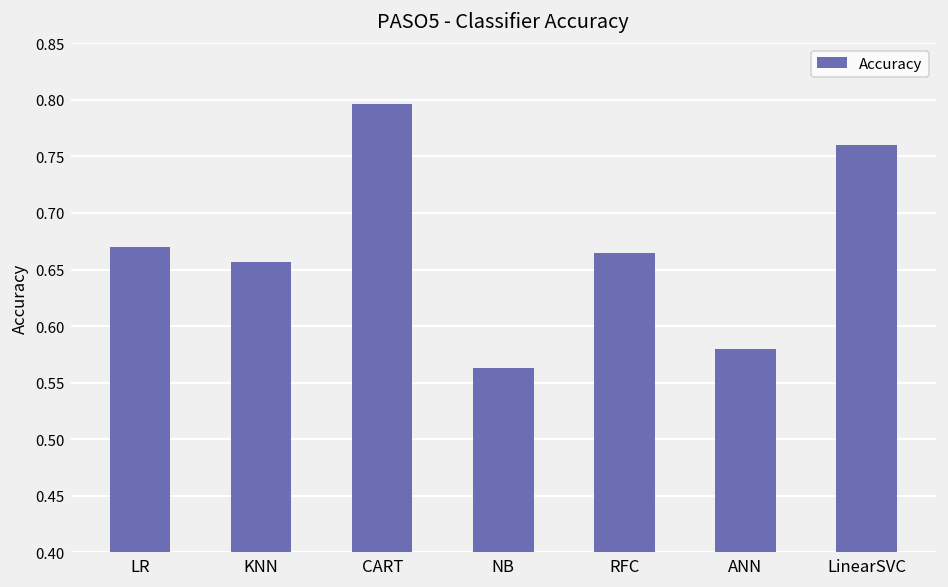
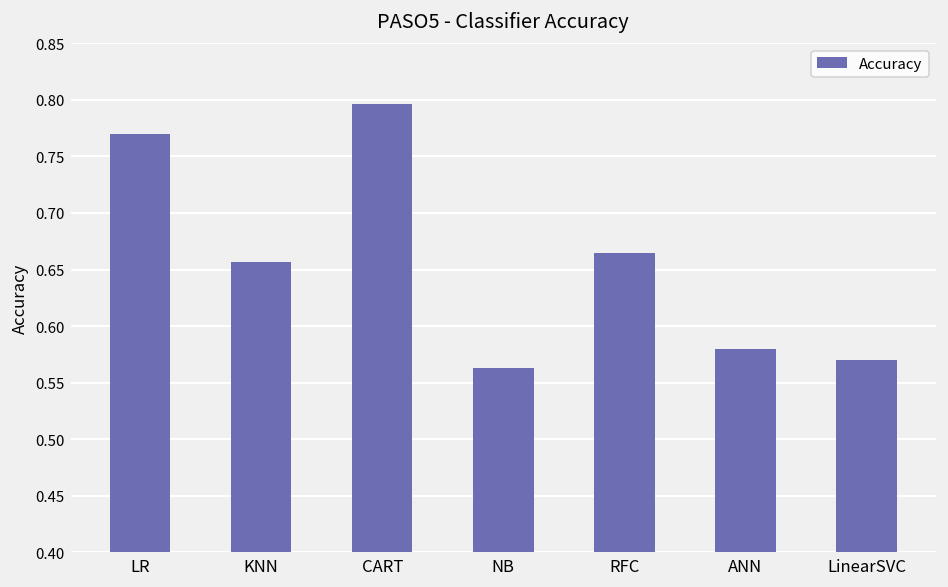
  {
-   "LR": 0.67,
+   "LR": 0.77,
    "KNN": 0.66,
    "CART": 0.80,
    "NB": 0.56,
    "RFC": 0.66,
    "ANN": 0.58,
-   "LinearSVC": 0.76
+   "LinearSVC": 0.57
  }
